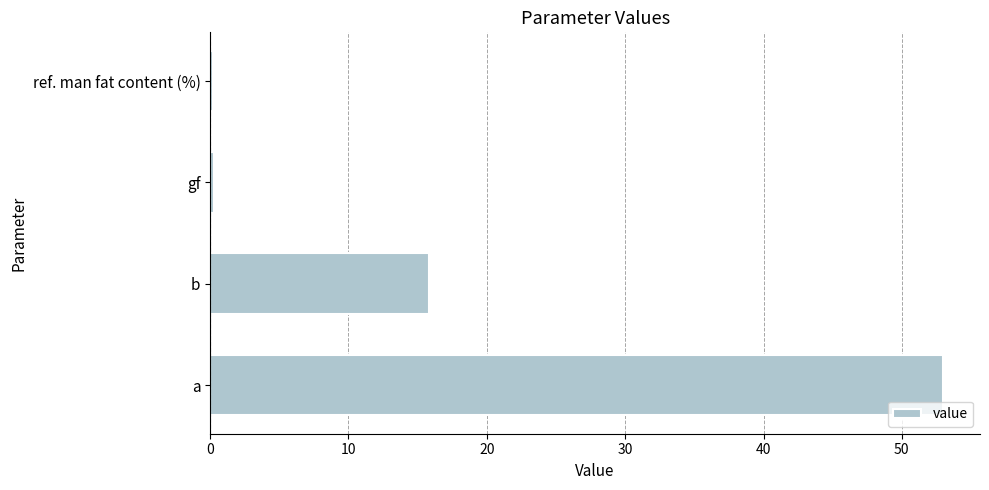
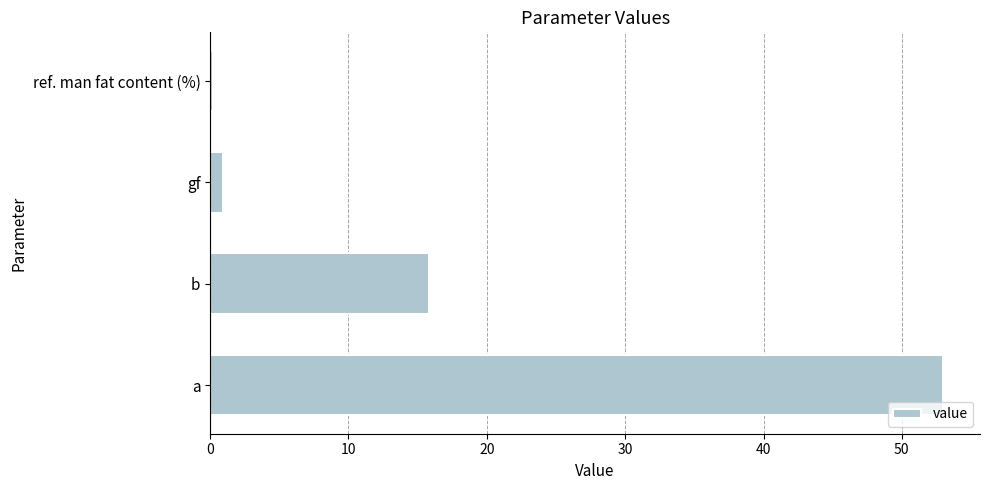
  {
    "ref. man fat content (%)": 0.2,
-   "gf": 0.3,
+   "gf": 0.9,
    "b": 15.8,
    "a": 53.0
  }
